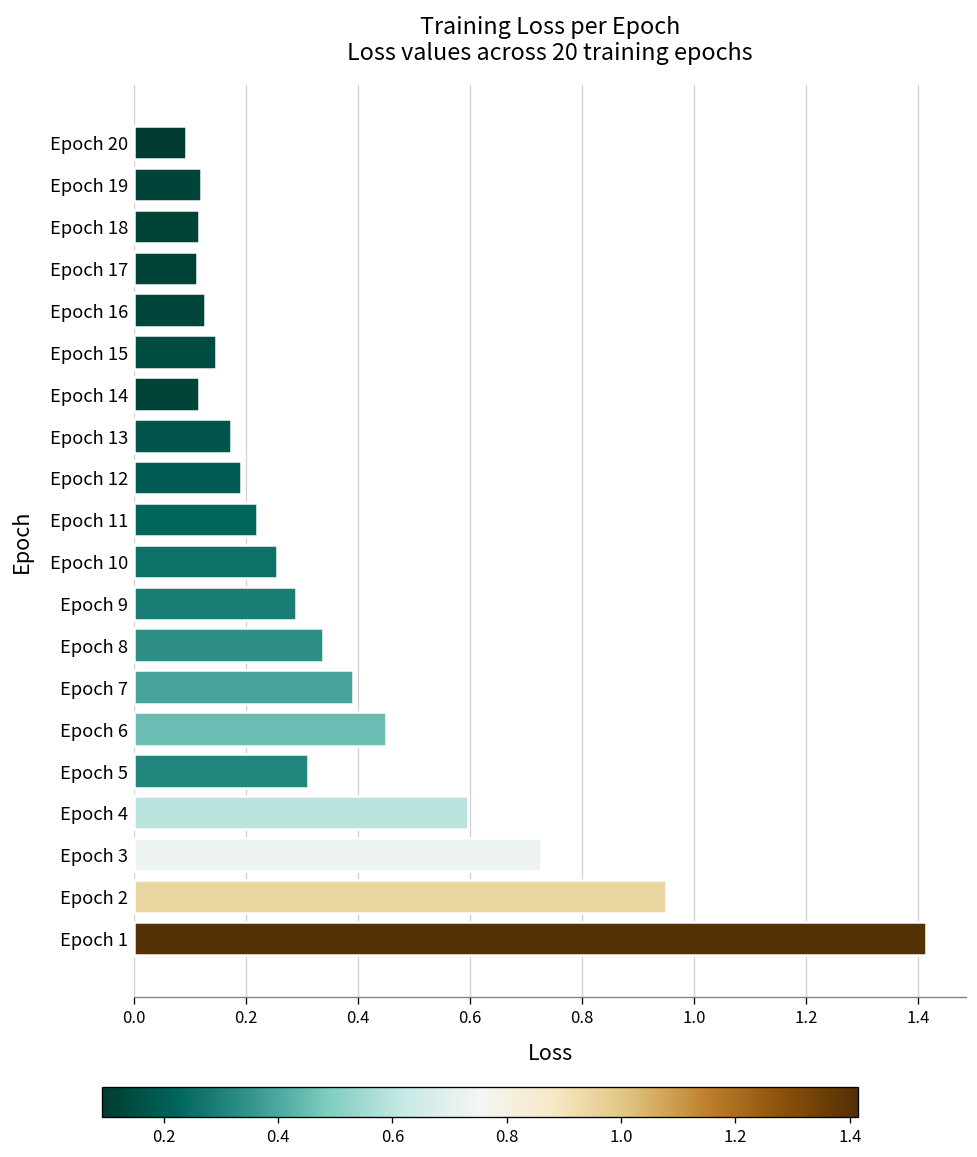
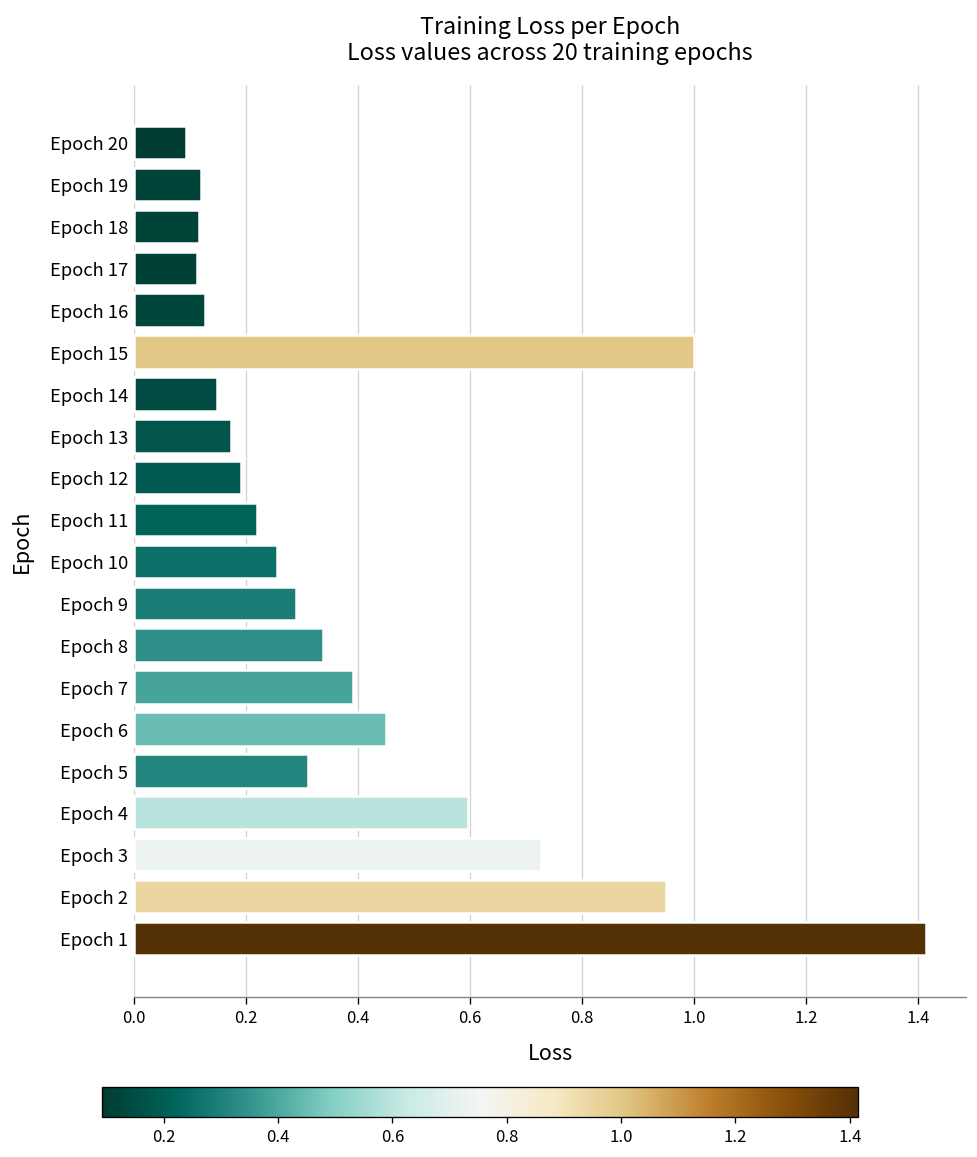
  {
    "Epoch 20": 0.09,
    "Epoch 19": 0.12,
    "Epoch 18": 0.12,
    "Epoch 17": 0.11,
    "Epoch 16": 0.13,
-   "Epoch 15": 0.15,
-   "Epoch 14": 0.12,
+   "Epoch 15": 1.00,
+   "Epoch 14": 0.15,
    "Epoch 13": 0.17,
    "Epoch 12": 0.19,
    "Epoch 11": 0.22,
    "Epoch 10": 0.25,
    "Epoch 9": 0.29,
    "Epoch 8": 0.34,
    "Epoch 7": 0.39,
    "Epoch 6": 0.45,
    "Epoch 5": 0.31,
    "Epoch 4": 0.60,
    "Epoch 3": 0.73,
    "Epoch 2": 0.95,
    "Epoch 1": 1.41
  }
